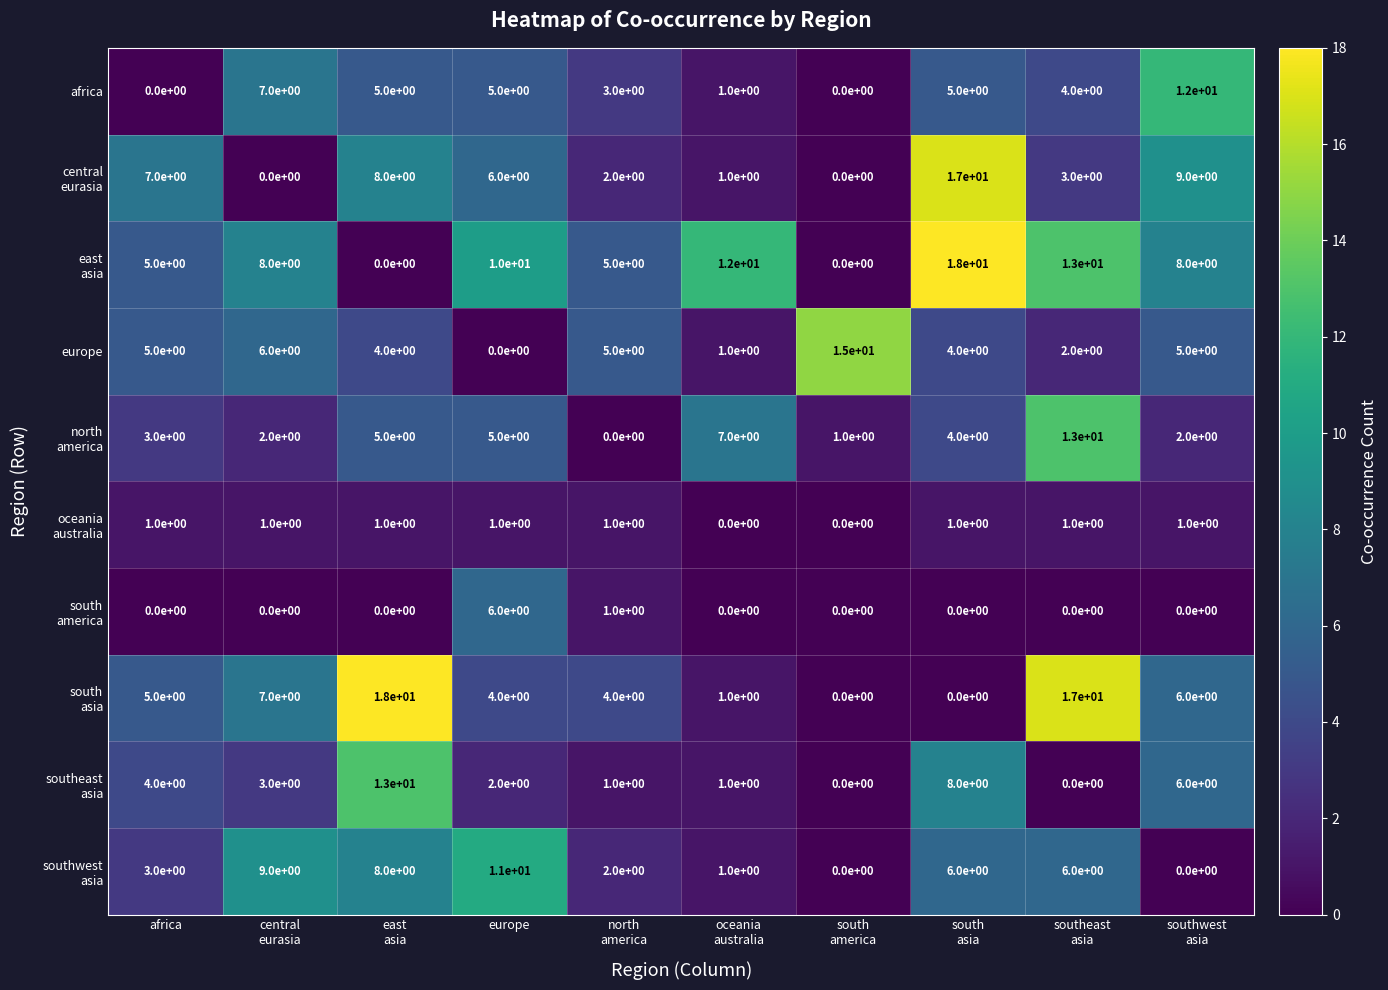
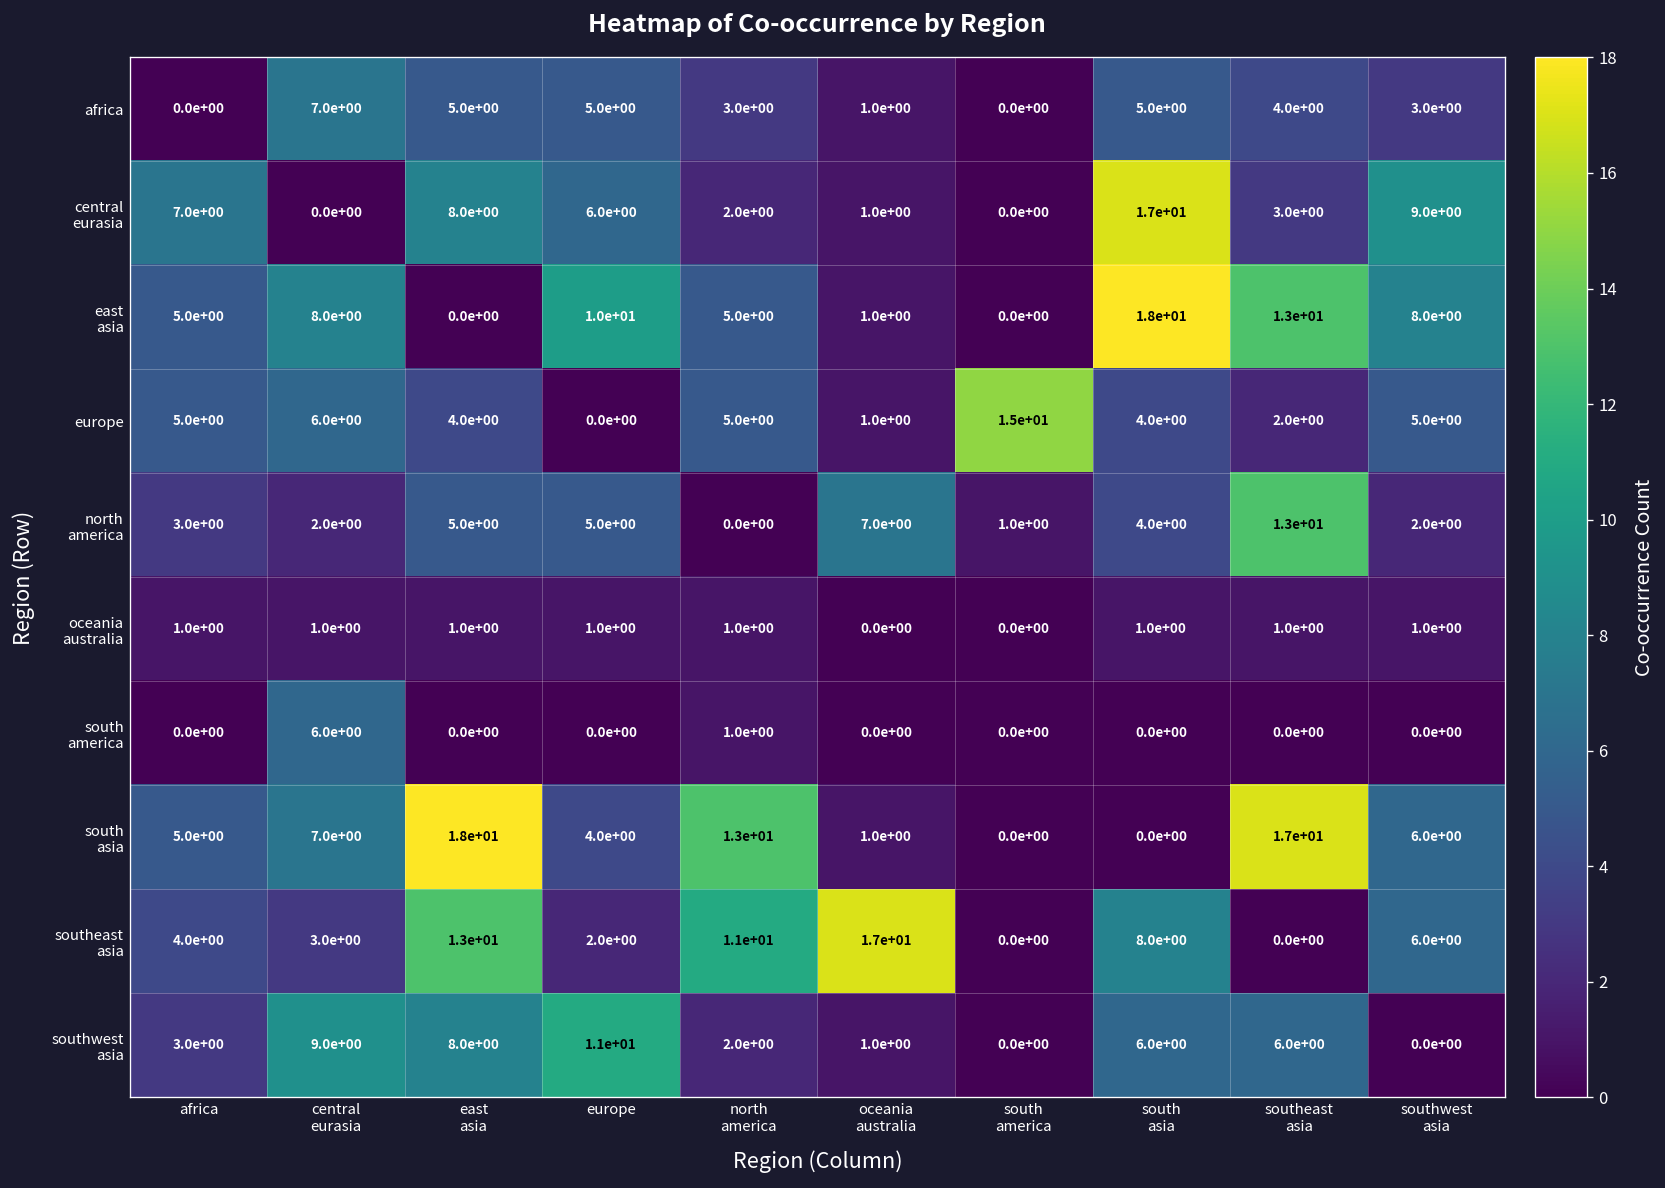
  {
    "africa": {
      "africa": "0.0e+00",
      "central eurasia": "7.0e+00",
      "east asia": "5.0e+00",
      "europe": "5.0e+00",
      "north america": "3.0e+00",
      "oceania australia": "1.0e+00",
      "south america": "0.0e+00",
      "south asia": "5.0e+00",
      "southeast asia": "4.0e+00",
-     "southwest asia": "1.2e+01"
+     "southwest asia": "3.0e+00"
    },
    "central eurasia": {
      "africa": "7.0e+00",
      "central eurasia": "0.0e+00",
      "east asia": "8.0e+00",
      "europe": "6.0e+00",
      "north america": "2.0e+00",
      "oceania australia": "1.0e+00",
      "south america": "0.0e+00",
      "south asia": "1.7e+01",
      "southeast asia": "3.0e+00",
      "southwest asia": "9.0e+00"
    },
    "east asia": {
      "africa": "5.0e+00",
      "central eurasia": "8.0e+00",
      "east asia": "0.0e+00",
      "europe": "1.0e+01",
      "north america": "5.0e+00",
-     "oceania australia": "1.2e+01",
+     "oceania australia": "1.0e+00",
      "south america": "0.0e+00",
      "south asia": "1.8e+01",
      "southeast asia": "1.3e+01",
      "southwest asia": "8.0e+00"
    },
    "europe": {
      "africa": "5.0e+00",
      "central eurasia": "6.0e+00",
      "east asia": "4.0e+00",
      "europe": "0.0e+00",
      "north america": "5.0e+00",
      "oceania australia": "1.0e+00",
      "south america": "1.5e+01",
      "south asia": "4.0e+00",
      "southeast asia": "2.0e+00",
      "southwest asia": "5.0e+00"
    },
    "north america": {
      "africa": "3.0e+00",
      "central eurasia": "2.0e+00",
      "east asia": "5.0e+00",
      "europe": "5.0e+00",
      "north america": "0.0e+00",
      "oceania australia": "7.0e+00",
      "south america": "1.0e+00",
      "south asia": "4.0e+00",
      "southeast asia": "1.3e+01",
      "southwest asia": "2.0e+00"
    },
    "oceania australia": {
      "africa": "1.0e+00",
      "central eurasia": "1.0e+00",
      "east asia": "1.0e+00",
      "europe": "1.0e+00",
      "north america": "1.0e+00",
      "oceania australia": "0.0e+00",
      "south america": "0.0e+00",
      "south asia": "1.0e+00",
      "southeast asia": "1.0e+00",
      "southwest asia": "1.0e+00"
    },
    "south america": {
      "africa": "0.0e+00",
-     "central eurasia": "0.0e+00",
+     "central eurasia": "6.0e+00",
      "east asia": "0.0e+00",
-     "europe": "6.0e+00",
+     "europe": "0.0e+00",
      "north america": "1.0e+00",
      "oceania australia": "0.0e+00",
      "south america": "0.0e+00",
      "south asia": "0.0e+00",
      "southeast asia": "0.0e+00",
      "southwest asia": "0.0e+00"
    },
    "south asia": {
      "africa": "5.0e+00",
      "central eurasia": "7.0e+00",
      "east asia": "1.8e+01",
      "europe": "4.0e+00",
-     "north america": "4.0e+00",
+     "north america": "1.3e+01",
      "oceania australia": "1.0e+00",
      "south america": "0.0e+00",
      "south asia": "0.0e+00",
      "southeast asia": "1.7e+01",
      "southwest asia": "6.0e+00"
    },
    "southeast asia": {
      "africa": "4.0e+00",
      "central eurasia": "3.0e+00",
      "east asia": "1.3e+01",
      "europe": "2.0e+00",
-     "north america": "1.0e+00",
-     "oceania australia": "1.0e+00",
+     "north america": "1.1e+01",
+     "oceania australia": "1.7e+01",
      "south america": "0.0e+00",
      "south asia": "8.0e+00",
      "southeast asia": "0.0e+00",
      "southwest asia": "6.0e+00"
    },
    "southwest asia": {
      "africa": "3.0e+00",
      "central eurasia": "9.0e+00",
      "east asia": "8.0e+00",
      "europe": "1.1e+01",
      "north america": "2.0e+00",
      "oceania australia": "1.0e+00",
      "south america": "0.0e+00",
      "south asia": "6.0e+00",
      "southeast asia": "6.0e+00",
      "southwest asia": "0.0e+00"
    }
  }
